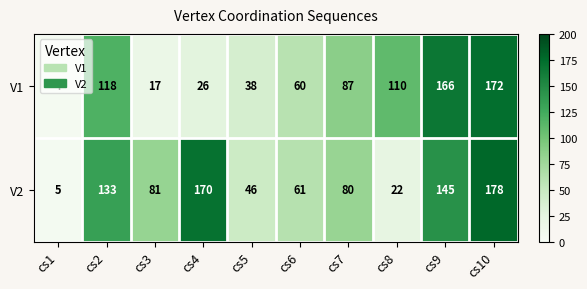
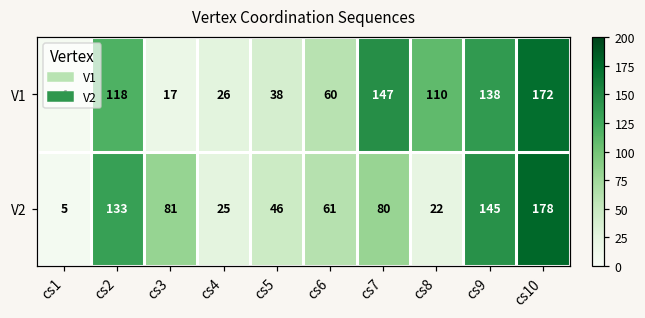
  {
    "V1": {
      "cs2": 118,
      "cs3": 17,
      "cs4": 26,
      "cs5": 38,
      "cs6": 60,
-     "cs7": 87,
+     "cs7": 147,
      "cs8": 110,
-     "cs9": 166,
+     "cs9": 138,
      "cs10": 172
    },
    "V2": {
      "cs1": 5,
      "cs2": 133,
      "cs3": 81,
-     "cs4": 170,
+     "cs4": 25,
      "cs5": 46,
      "cs6": 61,
      "cs7": 80,
      "cs8": 22,
      "cs9": 145,
      "cs10": 178
    }
  }
